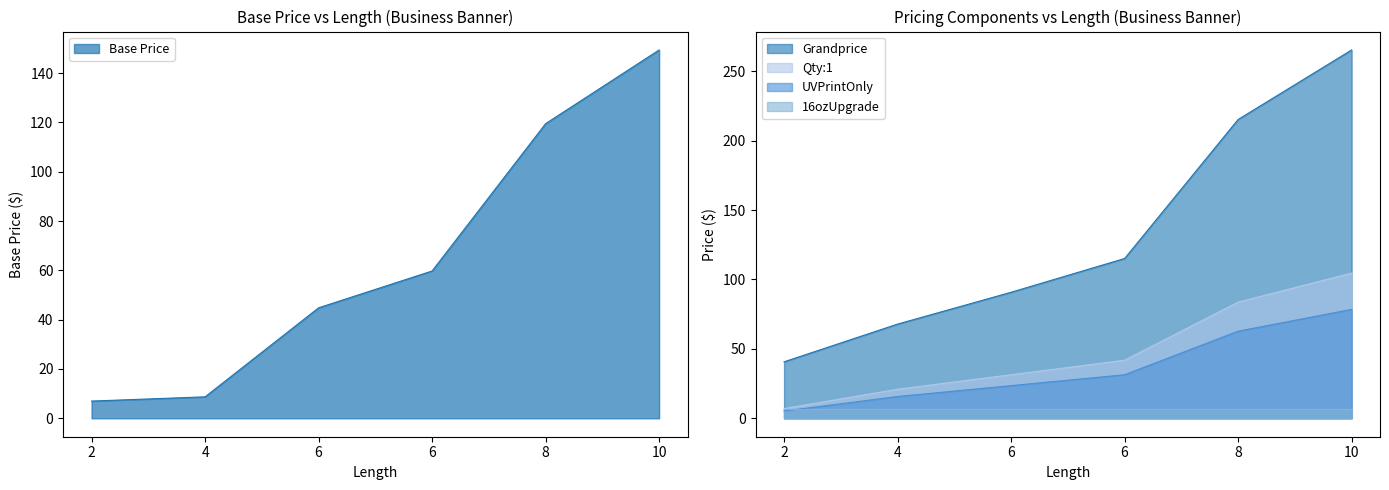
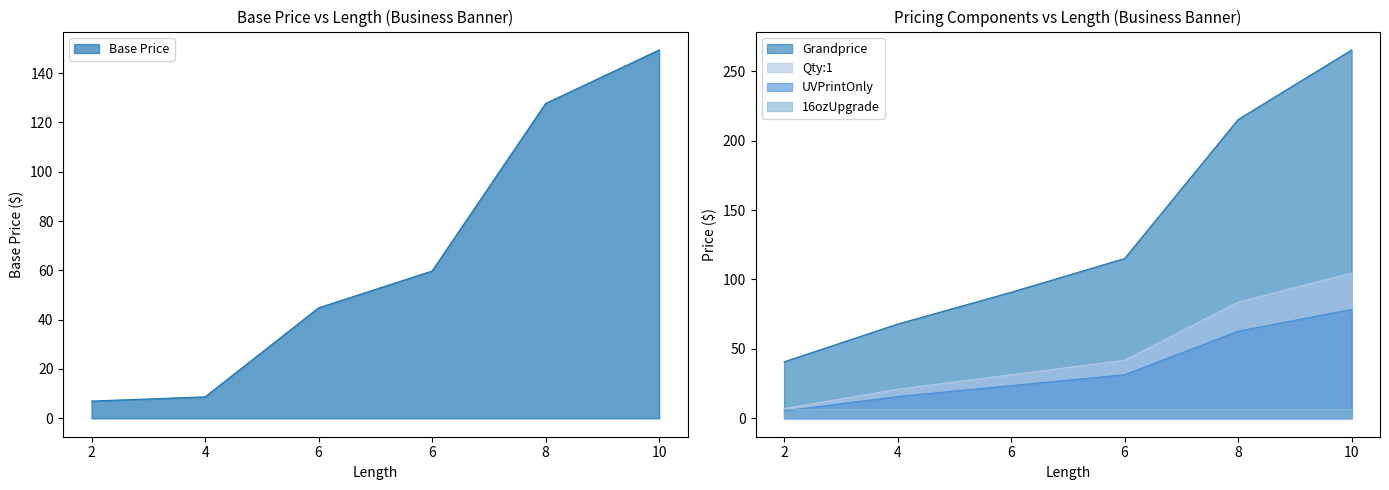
  {
    "Base Price vs Length (Business Banner)": {
      "2": 7,
      "4": 9,
-     "8": 120,
+     "8": 128,
      "10": 149
    }
  }
